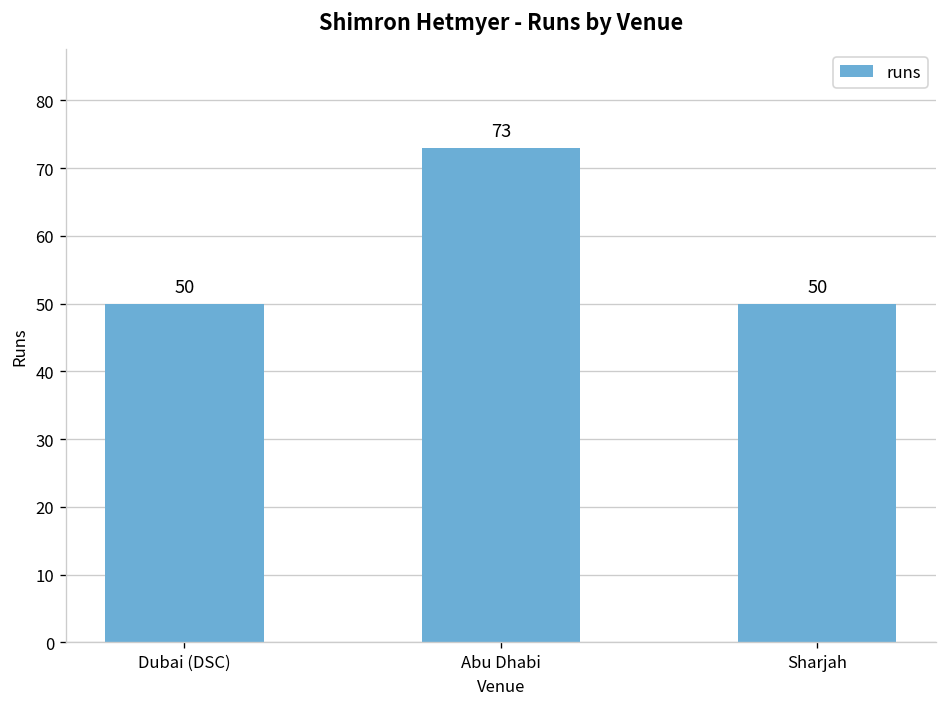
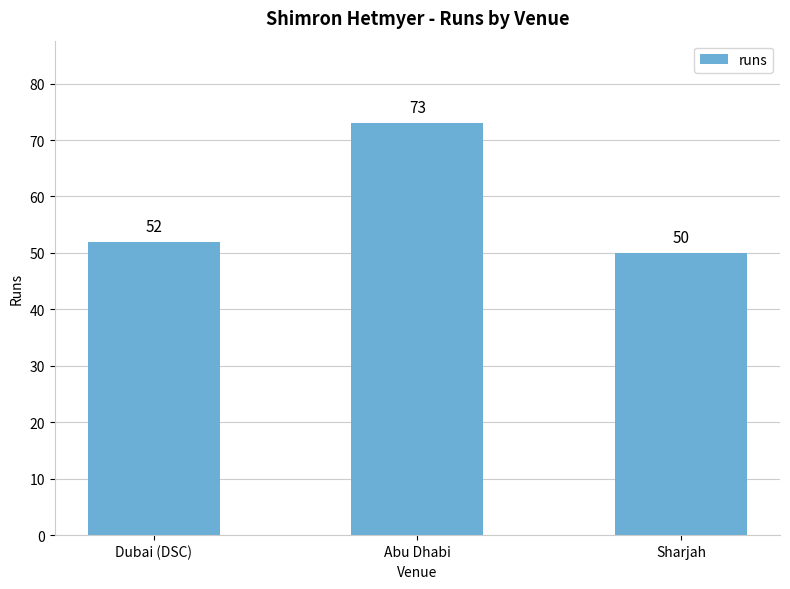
  {
-   "Dubai (DSC)": 50,
+   "Dubai (DSC)": 52,
    "Abu Dhabi": 73,
    "Sharjah": 50
  }
